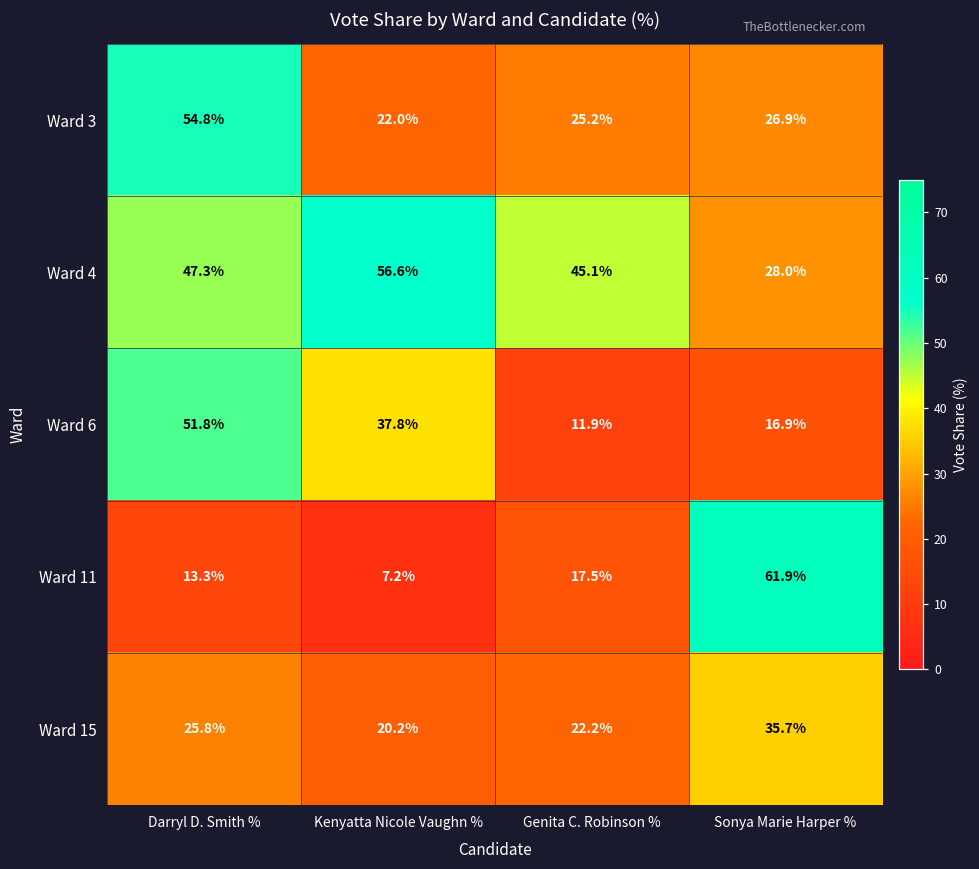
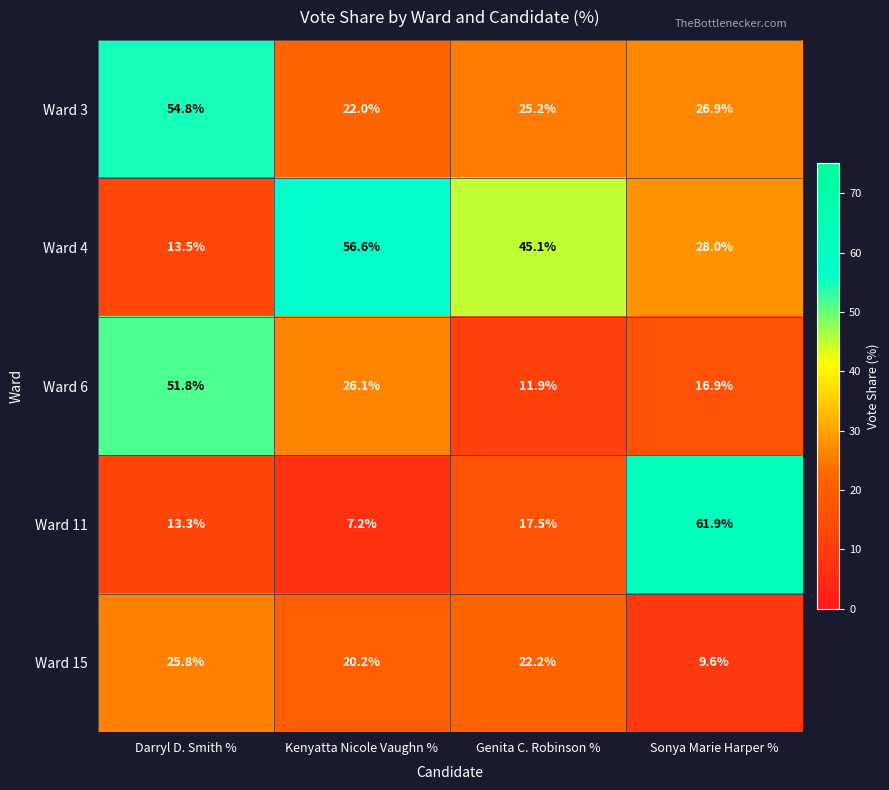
  {
    "Ward 3": {
      "Darryl D. Smith %": "54.8%",
      "Kenyatta Nicole Vaughn %": "22.0%",
      "Genita C. Robinson %": "25.2%",
      "Sonya Marie Harper %": "26.9%"
    },
    "Ward 4": {
-     "Darryl D. Smith %": "47.3%",
+     "Darryl D. Smith %": "13.5%",
      "Kenyatta Nicole Vaughn %": "56.6%",
      "Genita C. Robinson %": "45.1%",
      "Sonya Marie Harper %": "28.0%"
    },
    "Ward 6": {
      "Darryl D. Smith %": "51.8%",
-     "Kenyatta Nicole Vaughn %": "37.8%",
+     "Kenyatta Nicole Vaughn %": "26.1%",
      "Genita C. Robinson %": "11.9%",
      "Sonya Marie Harper %": "16.9%"
    },
    "Ward 11": {
      "Darryl D. Smith %": "13.3%",
      "Kenyatta Nicole Vaughn %": "7.2%",
      "Genita C. Robinson %": "17.5%",
      "Sonya Marie Harper %": "61.9%"
    },
    "Ward 15": {
      "Darryl D. Smith %": "25.8%",
      "Kenyatta Nicole Vaughn %": "20.2%",
      "Genita C. Robinson %": "22.2%",
-     "Sonya Marie Harper %": "35.7%"
+     "Sonya Marie Harper %": "9.6%"
    }
  }
